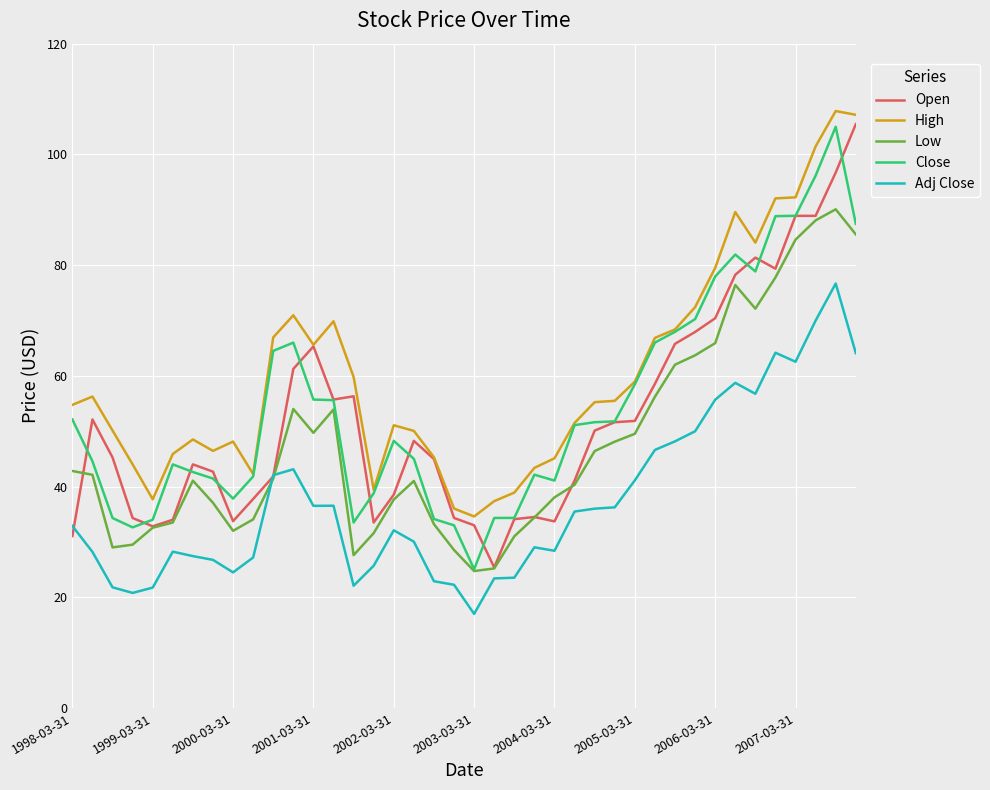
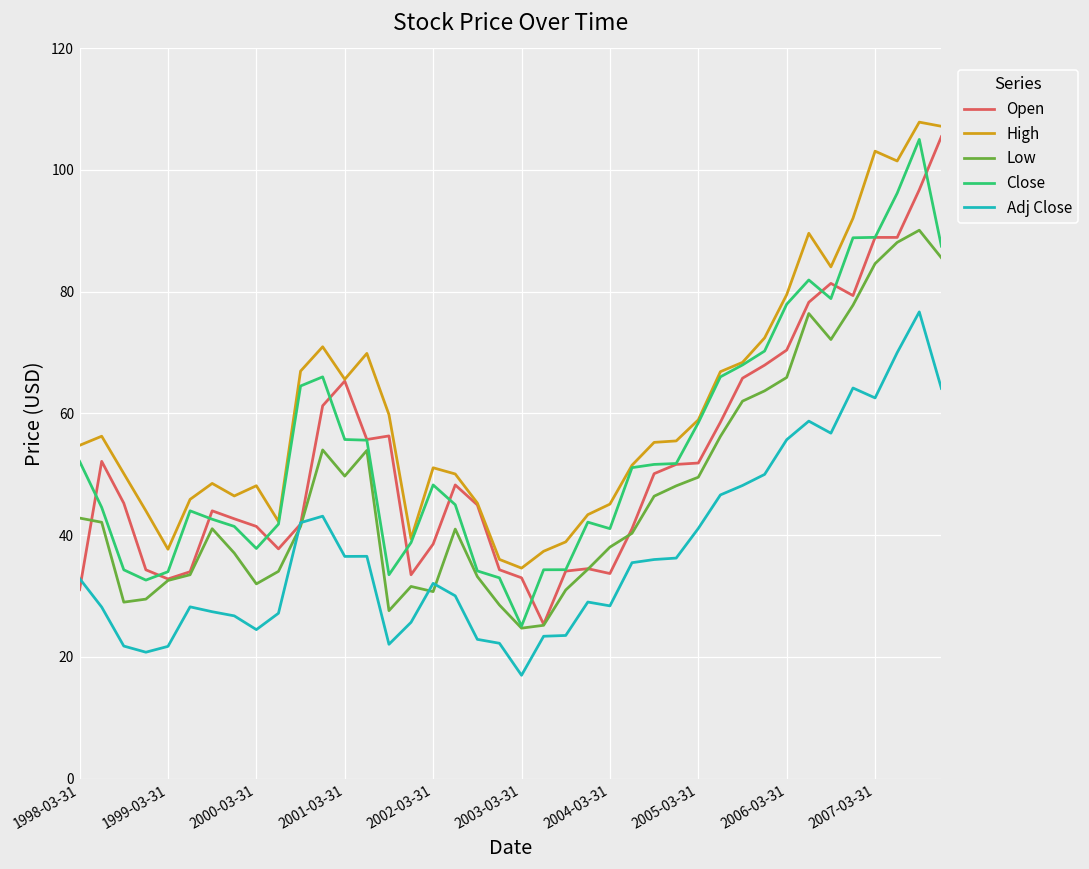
  {
    "Open": {
      "1998-03-31": 31,
-     "2000-03-31": 34,
+     "2000-03-31": 41,
      "2002-03-31": 39,
      "2003-03-31": 33,
      "2004-03-31": 34,
      "2005-03-31": 52,
      "2006-03-31": 70
    },
    "High": {
      "1998-03-31": 55,
      "1999-03-31": 38,
      "2000-03-31": 48,
      "2002-03-31": 51,
      "2003-03-31": 35,
      "2004-03-31": 45,
      "2005-03-31": 59,
      "2006-03-31": 80,
-     "2007-03-31": 92
+     "2007-03-31": 103
    },
    "Low": {
      "1998-03-31": 43,
      "2000-03-31": 32,
      "2001-03-31": 50,
-     "2002-03-31": 38,
+     "2002-03-31": 31,
      "2004-03-31": 38,
      "2005-03-31": 50,
      "2006-03-31": 66,
      "2007-03-31": 85
    },
    "Close": {
      "1998-03-31": 52,
      "1999-03-31": 34,
      "2000-03-31": 38,
      "2001-03-31": 56,
      "2002-03-31": 48,
      "2004-03-31": 41,
      "2005-03-31": 58,
      "2006-03-31": 78
    },
    "Adj Close": {
      "1998-03-31": 33,
      "1999-03-31": 22,
      "2000-03-31": 24,
      "2001-03-31": 37,
      "2002-03-31": 32,
      "2003-03-31": 17,
      "2004-03-31": 28,
      "2005-03-31": 41,
      "2006-03-31": 56,
      "2007-03-31": 63
    }
  }
